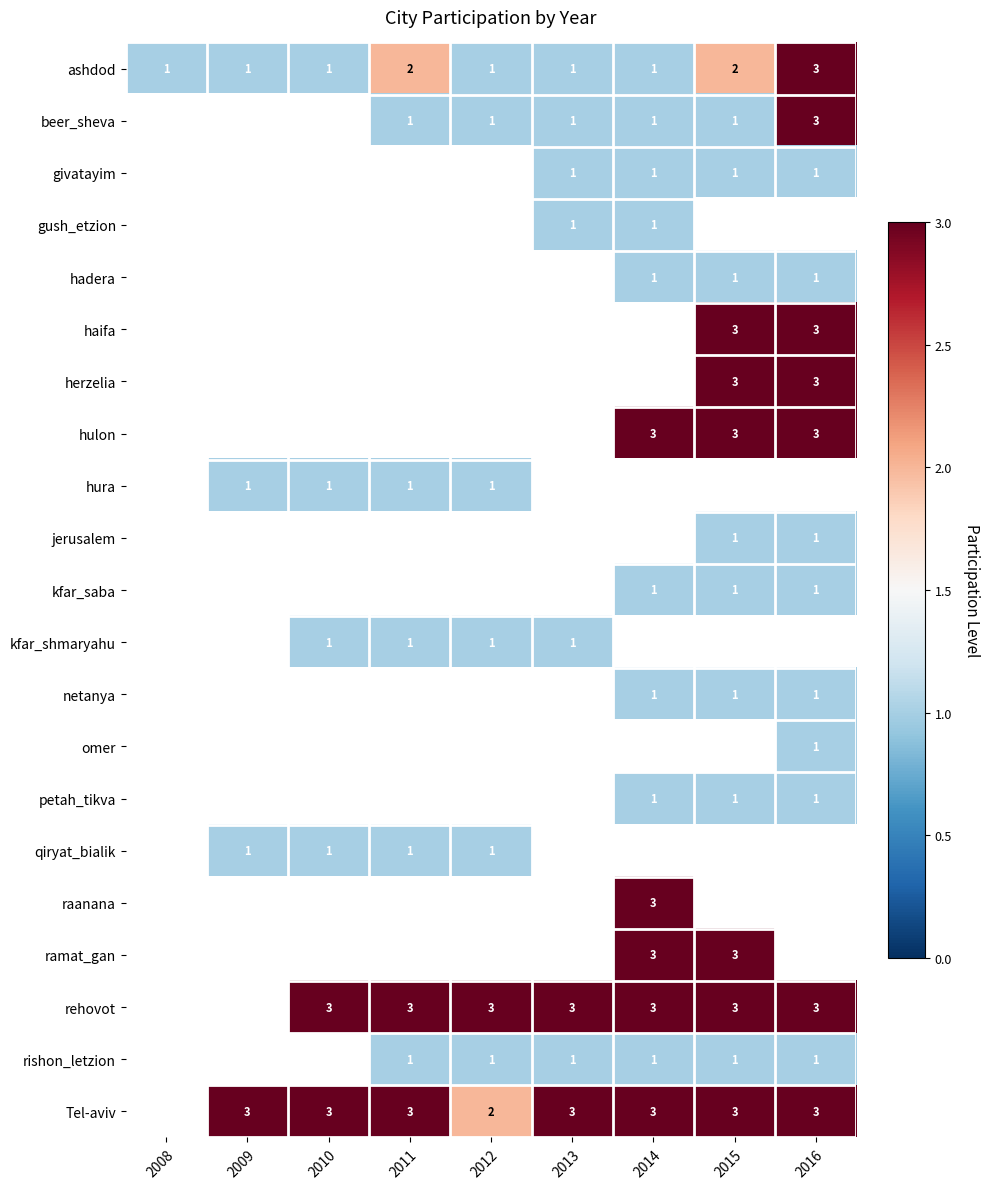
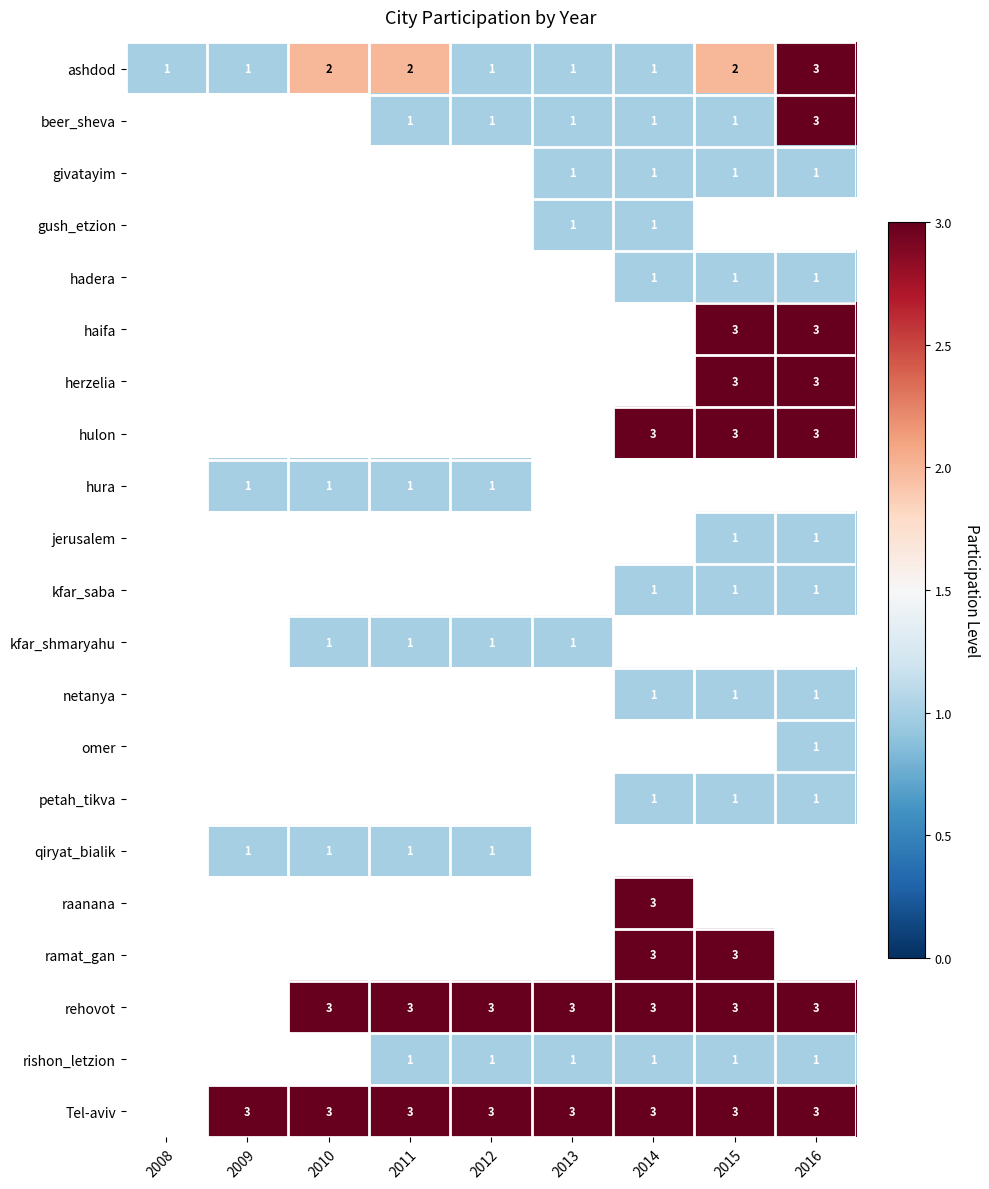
  {
    "ashdod": {
      "2008": 1,
      "2009": 1,
-     "2010": 1,
+     "2010": 2,
      "2011": 2,
      "2012": 1,
      "2013": 1,
      "2014": 1,
      "2015": 2,
      "2016": 3
    },
    "beer_sheva": {
      "2011": 1,
      "2012": 1,
      "2013": 1,
      "2014": 1,
      "2015": 1,
      "2016": 3
    },
    "givatayim": {
      "2013": 1,
      "2014": 1,
      "2015": 1,
      "2016": 1
    },
    "gush_etzion": {
      "2013": 1,
      "2014": 1
    },
    "hadera": {
      "2014": 1,
      "2015": 1,
      "2016": 1
    },
    "haifa": {
      "2015": 3,
      "2016": 3
    },
    "herzelia": {
      "2015": 3,
      "2016": 3
    },
    "hulon": {
      "2014": 3,
      "2015": 3,
      "2016": 3
    },
    "hura": {
      "2009": 1,
      "2010": 1,
      "2011": 1,
      "2012": 1
    },
    "jerusalem": {
      "2015": 1,
      "2016": 1
    },
    "kfar_saba": {
      "2014": 1,
      "2015": 1,
      "2016": 1
    },
    "kfar_shmaryahu": {
      "2010": 1,
      "2011": 1,
      "2012": 1,
      "2013": 1
    },
    "netanya": {
      "2014": 1,
      "2015": 1,
      "2016": 1
    },
    "omer": {
      "2016": 1
    },
    "petah_tikva": {
      "2014": 1,
      "2015": 1,
      "2016": 1
    },
    "qiryat_bialik": {
      "2009": 1,
      "2010": 1,
      "2011": 1,
      "2012": 1
    },
    "raanana": {
      "2014": 3
    },
    "ramat_gan": {
      "2014": 3,
      "2015": 3
    },
    "rehovot": {
      "2010": 3,
      "2011": 3,
      "2012": 3,
      "2013": 3,
      "2014": 3,
      "2015": 3,
      "2016": 3
    },
    "rishon_letzion": {
      "2011": 1,
      "2012": 1,
      "2013": 1,
      "2014": 1,
      "2015": 1,
      "2016": 1
    },
    "Tel-aviv": {
      "2009": 3,
      "2010": 3,
      "2011": 3,
-     "2012": 2,
+     "2012": 3,
      "2013": 3,
      "2014": 3,
      "2015": 3,
      "2016": 3
    }
  }
